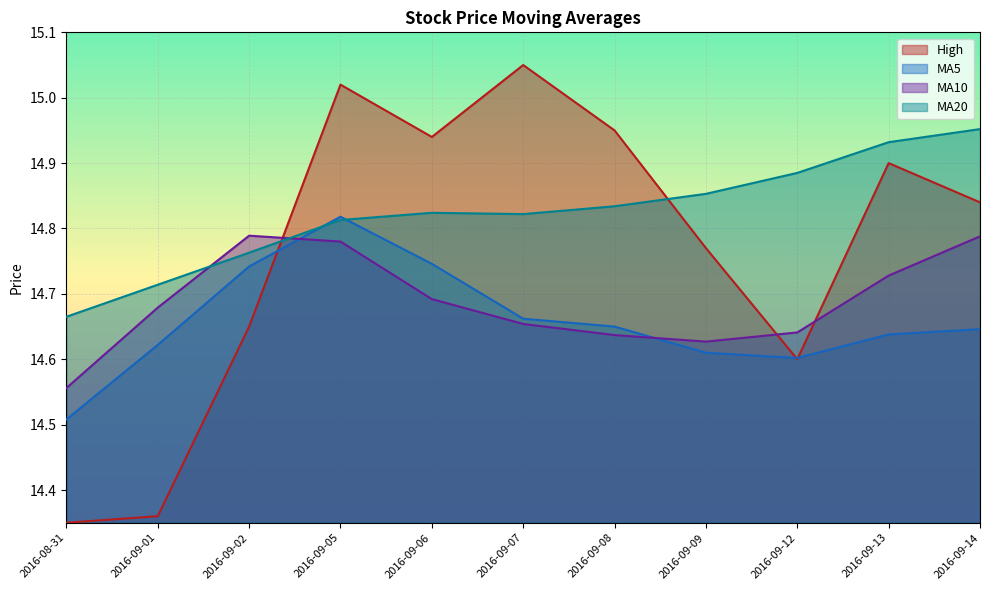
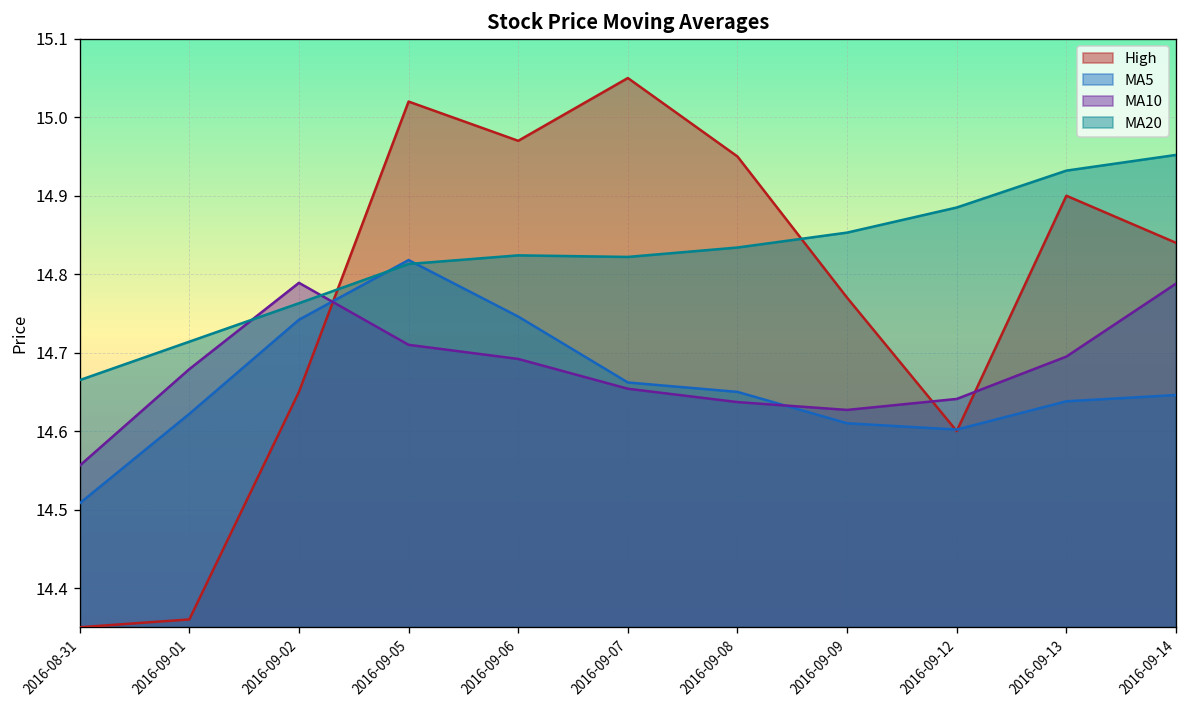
  {
    "High": {
      "2016-08-31": 14.35,
      "2016-09-01": 14.36,
      "2016-09-02": 14.65,
      "2016-09-05": 15.02,
-     "2016-09-06": 14.94,
+     "2016-09-06": 14.97,
      "2016-09-07": 15.05,
      "2016-09-08": 14.95,
      "2016-09-09": 14.77,
      "2016-09-13": 14.90,
      "2016-09-14": 14.84
    },
    "MA10": {
      "2016-08-31": 14.56,
      "2016-09-01": 14.68,
      "2016-09-02": 14.79,
-     "2016-09-05": 14.78,
+     "2016-09-05": 14.71,
      "2016-09-06": 14.69,
      "2016-09-07": 14.65,
      "2016-09-08": 14.64,
      "2016-09-09": 14.63,
      "2016-09-12": 14.64,
-     "2016-09-13": 14.73,
+     "2016-09-13": 14.70,
      "2016-09-14": 14.79
    }
  }
